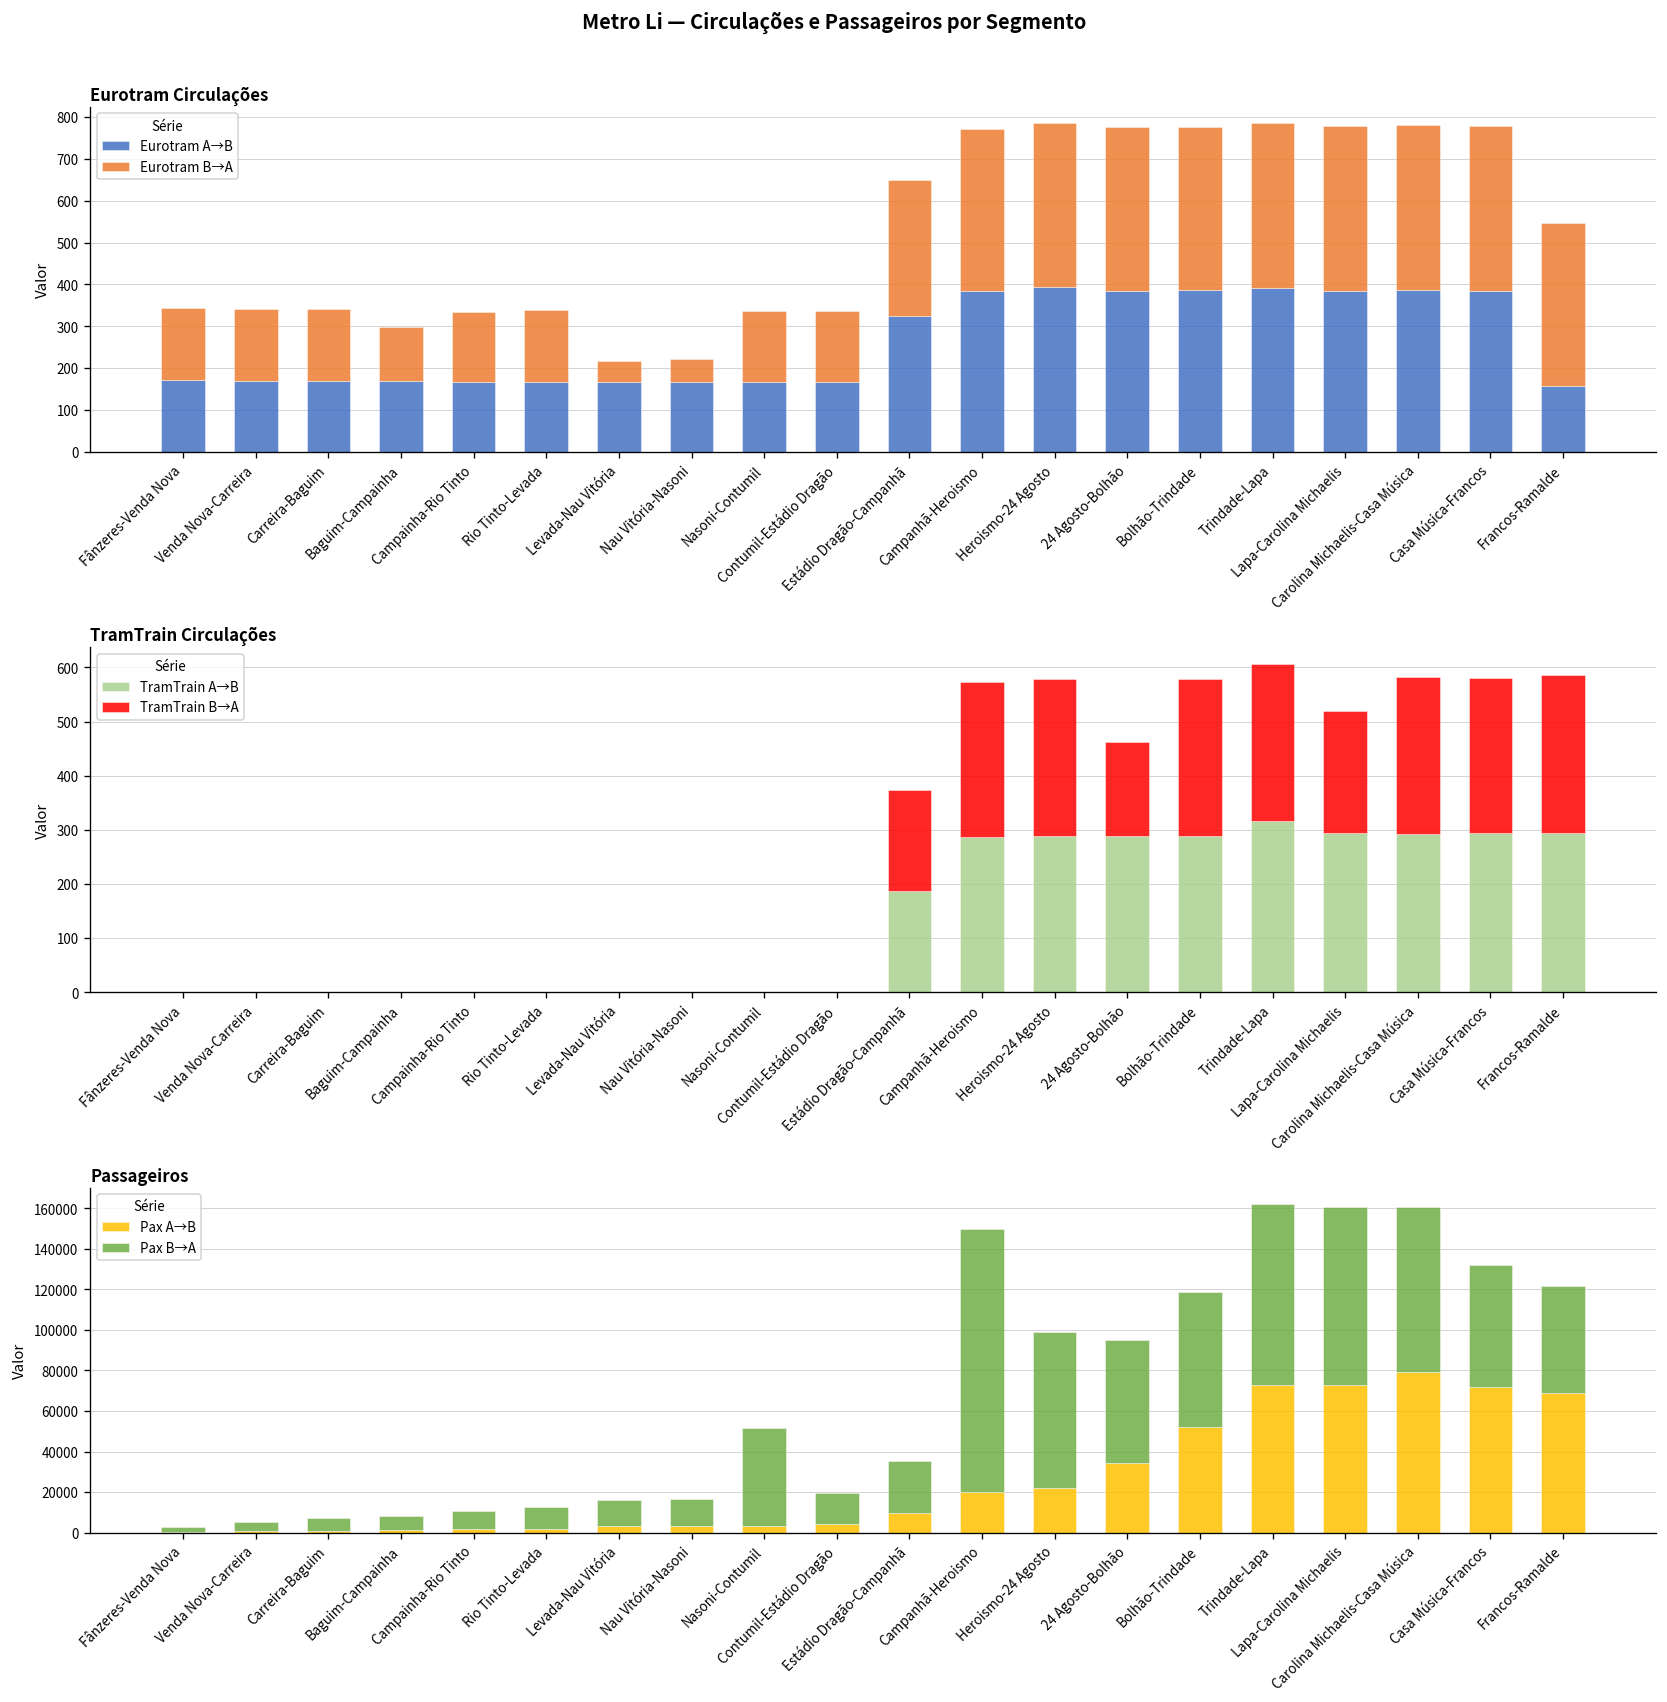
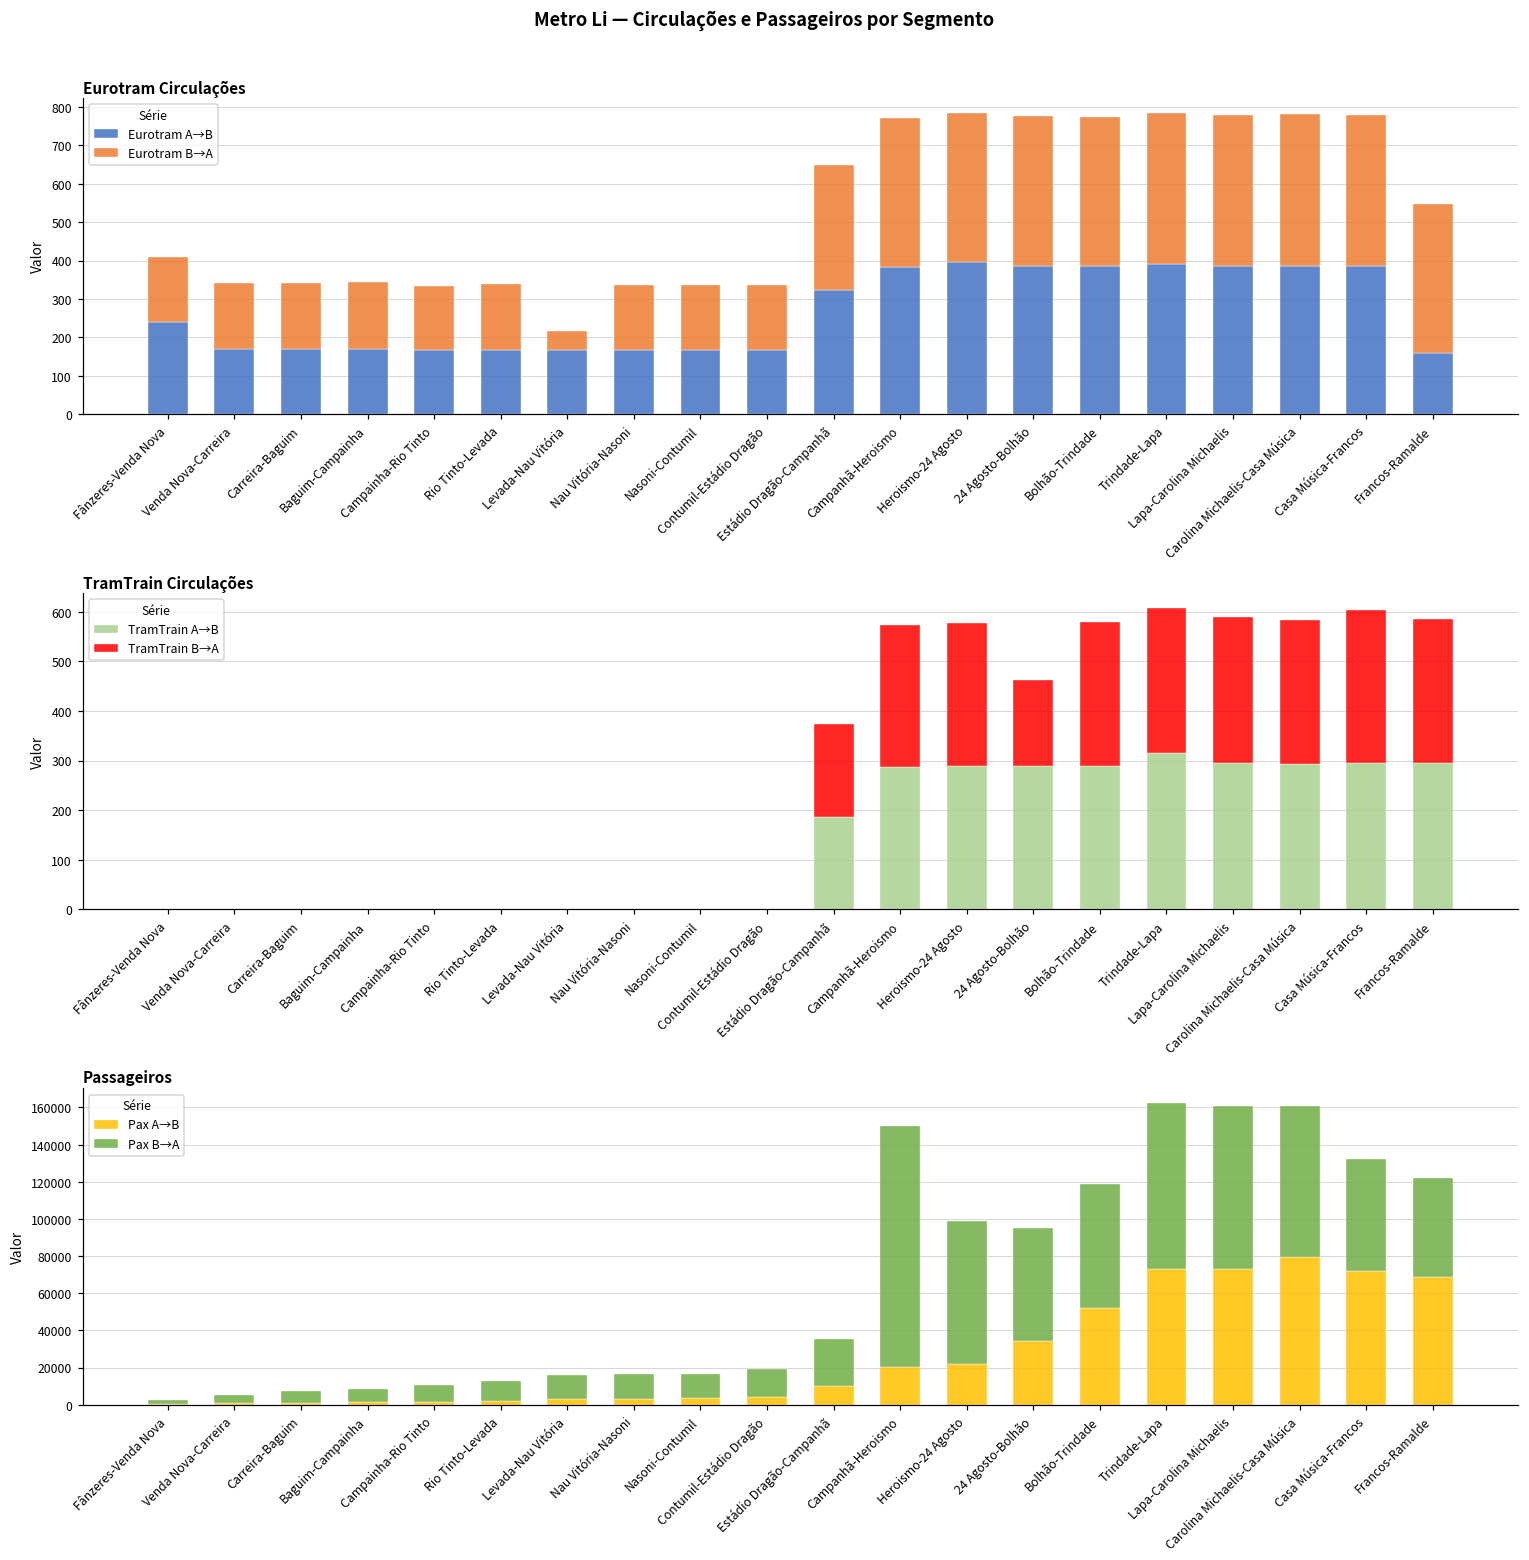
  {
    "Eurotram Circulações": {
      "Eurotram A→B": {
-       "Fânzeres-Venda Nova": 170,
+       "Fânzeres-Venda Nova": 240,
        "Venda Nova-Carreira": 170,
        "Carreira-Baguim": 170,
        "Baguim-Campainha": 170,
        "Campainha-Rio Tinto": 170,
        "Rio Tinto-Levada": 170,
        "Levada-Nau Vitória": 170,
        "Nau Vitória-Nasoni": 170,
        "Nasoni-Contumil": 170,
        "Contumil-Estádio Dragão": 170,
        "Estádio Dragão-Campanhã": 320,
        "Campanhã-Heroismo": 380,
        "Heroismo-24 Agosto": 400,
        "24 Agosto-Bolhão": 390,
        "Bolhão-Trindade": 390,
        "Trindade-Lapa": 390,
        "Lapa-Carolina Michaelis": 390,
        "Carolina Michaelis-Casa Música": 390,
        "Casa Música-Francos": 390,
        "Francos-Ramalde": 160
      },
      "Eurotram B→A": {
        "Fânzeres-Venda Nova": 170,
        "Venda Nova-Carreira": 170,
        "Carreira-Baguim": 170,
-       "Baguim-Campainha": 130,
+       "Baguim-Campainha": 170,
        "Campainha-Rio Tinto": 170,
        "Rio Tinto-Levada": 170,
        "Levada-Nau Vitória": 50,
-       "Nau Vitória-Nasoni": 50,
+       "Nau Vitória-Nasoni": 170,
        "Nasoni-Contumil": 170,
        "Contumil-Estádio Dragão": 170,
        "Estádio Dragão-Campanhã": 330,
        "Campanhã-Heroismo": 390,
        "Heroismo-24 Agosto": 390,
        "24 Agosto-Bolhão": 390,
        "Bolhão-Trindade": 390,
        "Trindade-Lapa": 390,
        "Lapa-Carolina Michaelis": 390,
        "Carolina Michaelis-Casa Música": 390,
        "Casa Música-Francos": 390,
        "Francos-Ramalde": 390
      }
    },
    "TramTrain Circulações": {
      "TramTrain A→B": {
        "Fânzeres-Venda Nova": 0,
        "Venda Nova-Carreira": 0,
        "Carreira-Baguim": 0,
        "Baguim-Campainha": 0,
        "Campainha-Rio Tinto": 0,
        "Rio Tinto-Levada": 0,
        "Levada-Nau Vitória": 0,
        "Nau Vitória-Nasoni": 0,
        "Nasoni-Contumil": 0,
        "Contumil-Estádio Dragão": 0,
        "Estádio Dragão-Campanhã": 190,
        "Campanhã-Heroismo": 290,
        "Heroismo-24 Agosto": 290,
        "24 Agosto-Bolhão": 290,
        "Bolhão-Trindade": 290,
        "Trindade-Lapa": 320,
        "Lapa-Carolina Michaelis": 290,
        "Carolina Michaelis-Casa Música": 290,
        "Casa Música-Francos": 300,
        "Francos-Ramalde": 300
      },
      "TramTrain B→A": {
        "Fânzeres-Venda Nova": 0,
        "Venda Nova-Carreira": 0,
        "Carreira-Baguim": 0,
        "Baguim-Campainha": 0,
        "Campainha-Rio Tinto": 0,
        "Rio Tinto-Levada": 0,
        "Levada-Nau Vitória": 0,
        "Nau Vitória-Nasoni": 0,
        "Nasoni-Contumil": 0,
        "Contumil-Estádio Dragão": 0,
        "Estádio Dragão-Campanhã": 190,
        "Campanhã-Heroismo": 290,
        "Heroismo-24 Agosto": 290,
        "24 Agosto-Bolhão": 180,
        "Bolhão-Trindade": 290,
        "Trindade-Lapa": 290,
-       "Lapa-Carolina Michaelis": 230,
+       "Lapa-Carolina Michaelis": 300,
        "Carolina Michaelis-Casa Música": 290,
-       "Casa Música-Francos": 290,
+       "Casa Música-Francos": 310,
        "Francos-Ramalde": 290
      }
    },
    "Passageiros": {
      "Pax A→B": {
        "Campainha-Rio Tinto": 2000,
        "Rio Tinto-Levada": 2000,
        "Levada-Nau Vitória": 3000,
        "Nau Vitória-Nasoni": 3000,
        "Nasoni-Contumil": 3000,
        "Contumil-Estádio Dragão": 4000,
        "Estádio Dragão-Campanhã": 10000,
        "Campanhã-Heroismo": 20000,
        "Heroismo-24 Agosto": 22000,
        "24 Agosto-Bolhão": 34000,
        "Bolhão-Trindade": 52000,
        "Trindade-Lapa": 73000,
        "Lapa-Carolina Michaelis": 73000,
        "Carolina Michaelis-Casa Música": 79000,
        "Casa Música-Francos": 72000,
        "Francos-Ramalde": 69000
      },
      "Pax B→A": {
        "Fânzeres-Venda Nova": 2000,
        "Venda Nova-Carreira": 4000,
        "Carreira-Baguim": 6000,
        "Baguim-Campainha": 7000,
        "Campainha-Rio Tinto": 9000,
        "Rio Tinto-Levada": 11000,
        "Levada-Nau Vitória": 13000,
        "Nau Vitória-Nasoni": 13000,
-       "Nasoni-Contumil": 48000,
+       "Nasoni-Contumil": 13000,
        "Contumil-Estádio Dragão": 15000,
        "Estádio Dragão-Campanhã": 25000,
        "Campanhã-Heroismo": 130000,
        "Heroismo-24 Agosto": 77000,
        "24 Agosto-Bolhão": 61000,
        "Bolhão-Trindade": 67000,
        "Trindade-Lapa": 89000,
        "Lapa-Carolina Michaelis": 88000,
        "Carolina Michaelis-Casa Música": 81000,
        "Casa Música-Francos": 60000,
        "Francos-Ramalde": 53000
      }
    }
  }
